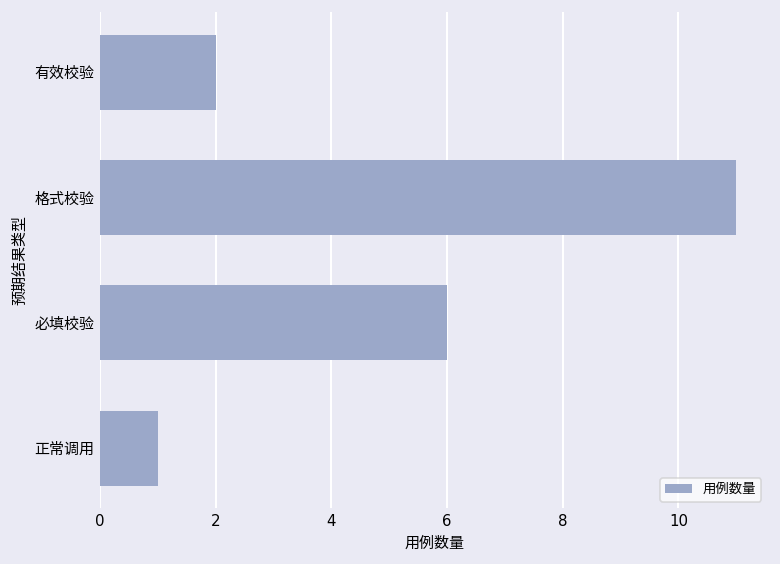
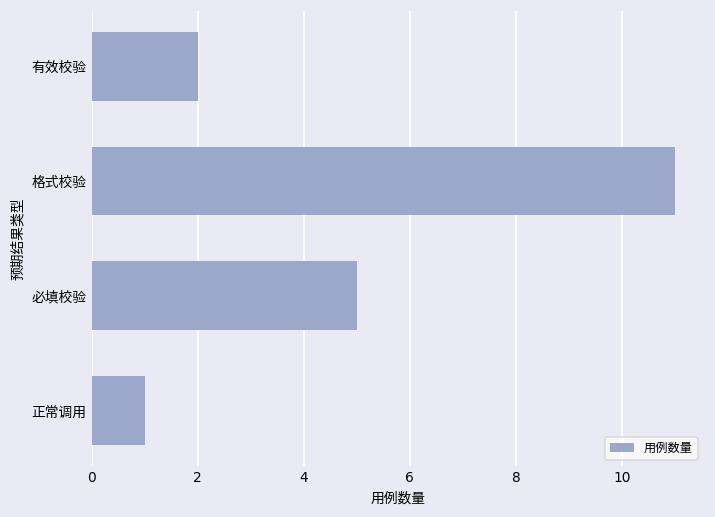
  {
    "有效校验": 2,
    "格式校验": 11,
-   "必填校验": 6,
+   "必填校验": 5,
    "正常调用": 1
  }
